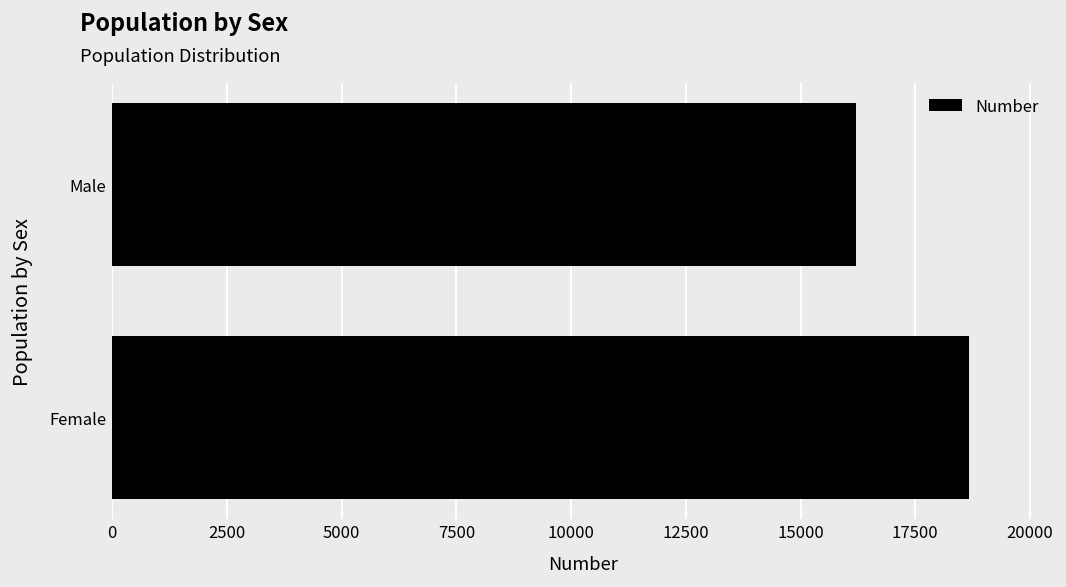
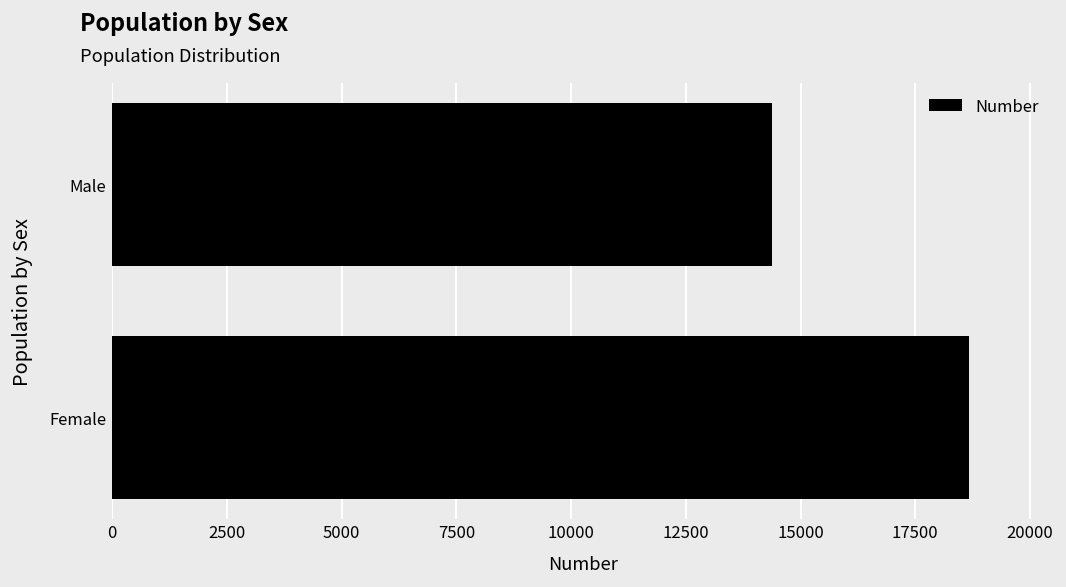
  {
-   "Male": 16200,
+   "Male": 14400,
    "Female": 18700
  }
